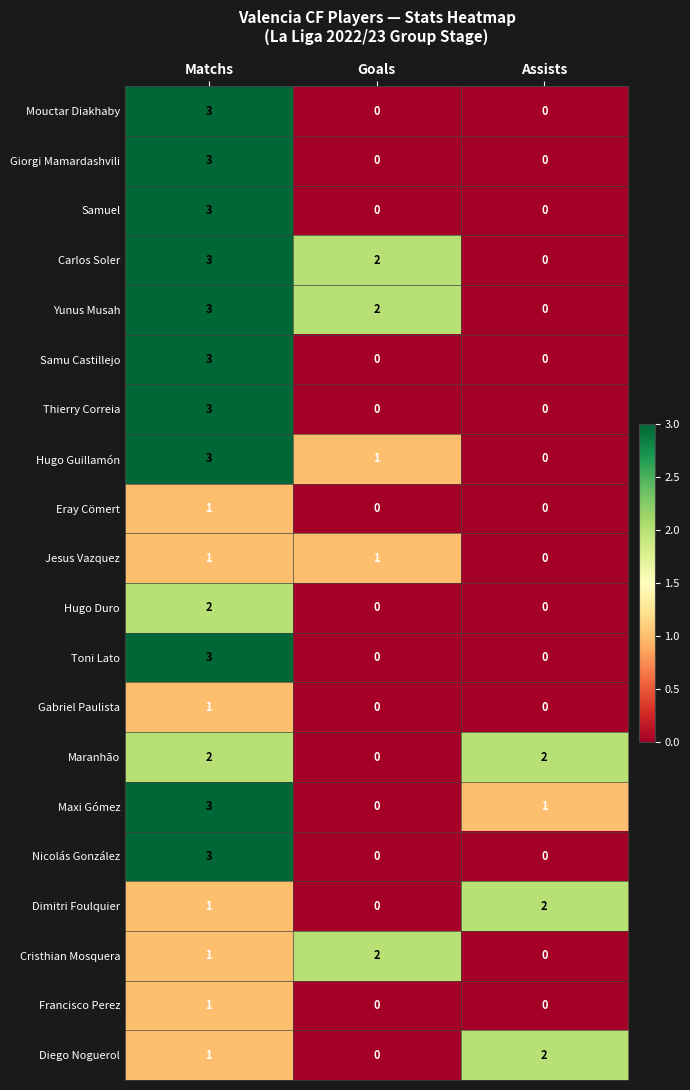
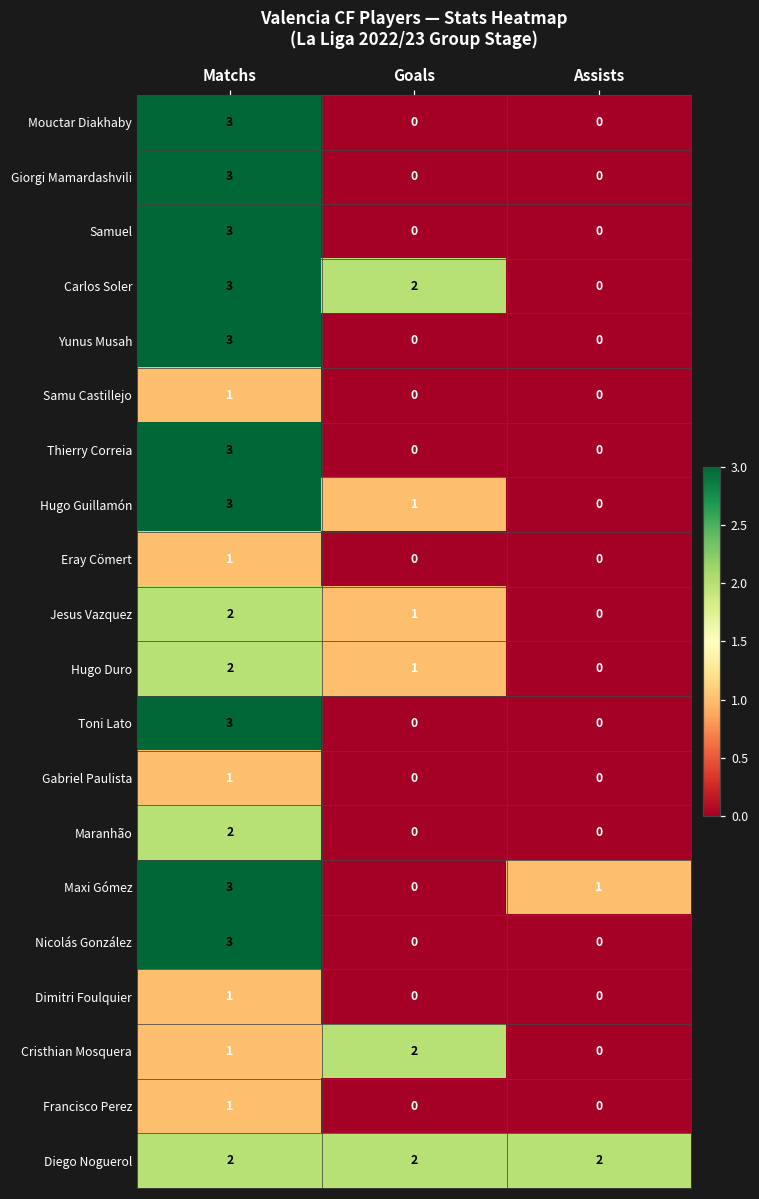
  {
    "Mouctar Diakhaby": {
      "Matchs": 3,
      "Goals": 0,
      "Assists": 0
    },
    "Giorgi Mamardashvili": {
      "Matchs": 3,
      "Goals": 0,
      "Assists": 0
    },
    "Samuel": {
      "Matchs": 3,
      "Goals": 0,
      "Assists": 0
    },
    "Carlos Soler": {
      "Matchs": 3,
      "Goals": 2,
      "Assists": 0
    },
    "Yunus Musah": {
      "Matchs": 3,
-     "Goals": 2,
+     "Goals": 0,
      "Assists": 0
    },
    "Samu Castillejo": {
-     "Matchs": 3,
+     "Matchs": 1,
      "Goals": 0,
      "Assists": 0
    },
    "Thierry Correia": {
      "Matchs": 3,
      "Goals": 0,
      "Assists": 0
    },
    "Hugo Guillamón": {
      "Matchs": 3,
      "Goals": 1,
      "Assists": 0
    },
    "Eray Cömert": {
      "Matchs": 1,
      "Goals": 0,
      "Assists": 0
    },
    "Jesus Vazquez": {
-     "Matchs": 1,
+     "Matchs": 2,
      "Goals": 1,
      "Assists": 0
    },
    "Hugo Duro": {
      "Matchs": 2,
-     "Goals": 0,
+     "Goals": 1,
      "Assists": 0
    },
    "Toni Lato": {
      "Matchs": 3,
      "Goals": 0,
      "Assists": 0
    },
    "Gabriel Paulista": {
      "Matchs": 1,
      "Goals": 0,
      "Assists": 0
    },
    "Maranhão": {
      "Matchs": 2,
      "Goals": 0,
-     "Assists": 2
+     "Assists": 0
    },
    "Maxi Gómez": {
      "Matchs": 3,
      "Goals": 0,
      "Assists": 1
    },
    "Nicolás González": {
      "Matchs": 3,
      "Goals": 0,
      "Assists": 0
    },
    "Dimitri Foulquier": {
      "Matchs": 1,
      "Goals": 0,
-     "Assists": 2
+     "Assists": 0
    },
    "Cristhian Mosquera": {
      "Matchs": 1,
      "Goals": 2,
      "Assists": 0
    },
    "Francisco Perez": {
      "Matchs": 1,
      "Goals": 0,
      "Assists": 0
    },
    "Diego Noguerol": {
-     "Matchs": 1,
-     "Goals": 0,
+     "Matchs": 2,
+     "Goals": 2,
      "Assists": 2
    }
  }
